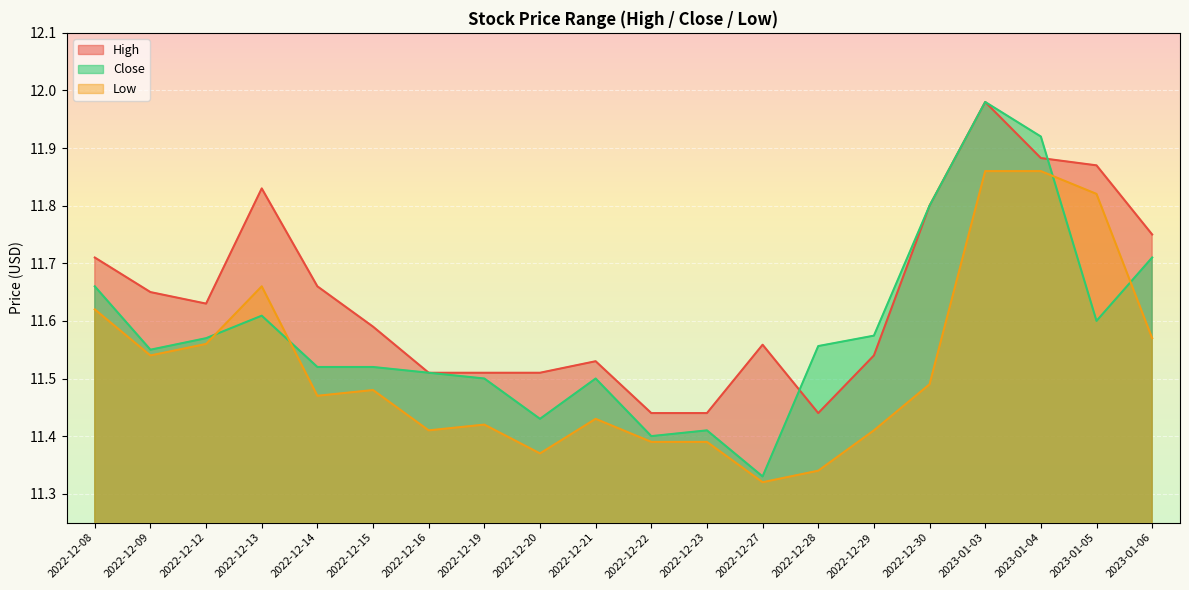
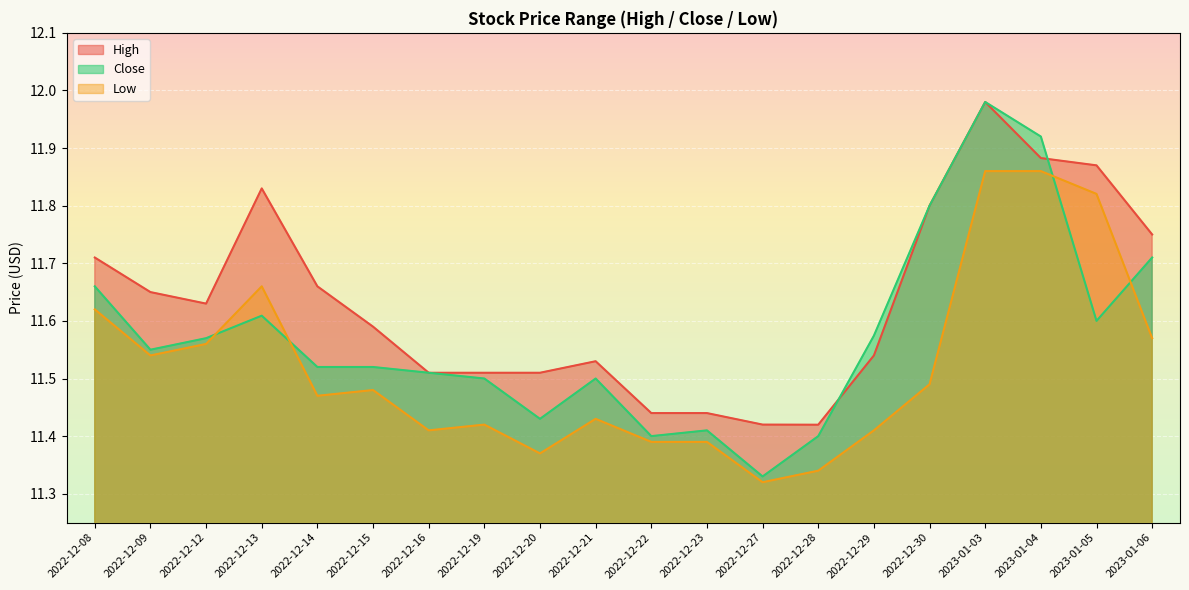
  {
    "High": {
      "2022-12-08": 11.71,
      "2022-12-09": 11.65,
      "2022-12-12": 11.63,
      "2022-12-13": 11.83,
      "2022-12-14": 11.66,
      "2022-12-15": 11.59,
      "2022-12-19": 11.51,
      "2022-12-20": 11.51,
      "2022-12-21": 11.53,
      "2022-12-22": 11.44,
      "2022-12-23": 11.44,
-     "2022-12-27": 11.56,
-     "2022-12-28": 11.44,
+     "2022-12-27": 11.42,
+     "2022-12-28": 11.42,
      "2022-12-29": 11.54,
      "2023-01-04": 11.88,
      "2023-01-05": 11.87,
      "2023-01-06": 11.75
    },
    "Close": {
      "2022-12-08": 11.66,
      "2022-12-09": 11.55,
      "2022-12-12": 11.57,
      "2022-12-13": 11.61,
      "2022-12-14": 11.52,
      "2022-12-15": 11.52,
      "2022-12-19": 11.50,
      "2022-12-20": 11.43,
      "2022-12-21": 11.50,
      "2022-12-22": 11.40,
      "2022-12-23": 11.41,
      "2022-12-27": 11.33,
-     "2022-12-28": 11.56,
+     "2022-12-28": 11.40,
      "2022-12-29": 11.57,
      "2023-01-04": 11.92,
      "2023-01-05": 11.60,
      "2023-01-06": 11.71
    },
    "Low": {
      "2022-12-08": 11.62,
      "2022-12-09": 11.54,
      "2022-12-12": 11.56,
      "2022-12-13": 11.66,
      "2022-12-14": 11.47,
      "2022-12-15": 11.48,
      "2022-12-16": 11.41,
      "2022-12-19": 11.42,
      "2022-12-20": 11.37,
      "2022-12-21": 11.43,
      "2022-12-22": 11.39,
      "2022-12-23": 11.39,
      "2022-12-27": 11.32,
      "2022-12-28": 11.34,
      "2022-12-29": 11.41,
      "2022-12-30": 11.49,
      "2023-01-03": 11.86,
      "2023-01-04": 11.86,
      "2023-01-05": 11.82,
      "2023-01-06": 11.57
    }
  }
